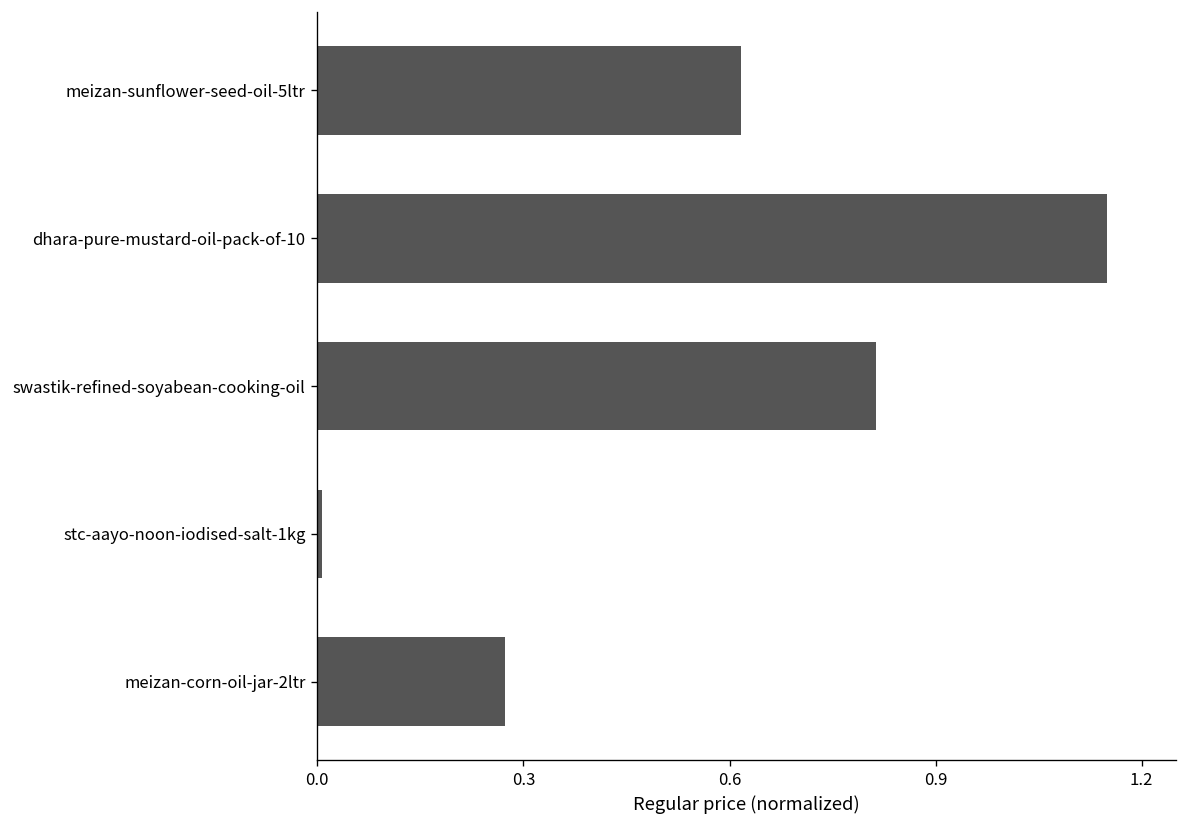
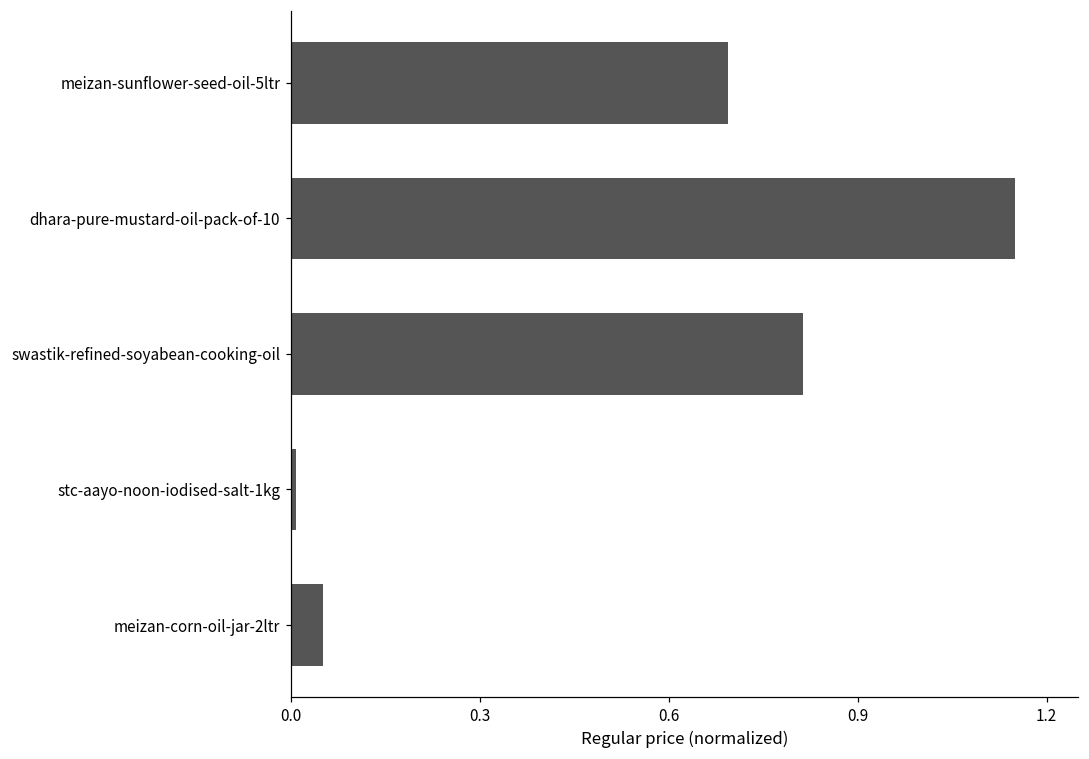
  {
-   "meizan-sunflower-seed-oil-5ltr": 0.62,
+   "meizan-sunflower-seed-oil-5ltr": 0.69,
    "dhara-pure-mustard-oil-pack-of-10": 1.15,
    "swastik-refined-soyabean-cooking-oil": 0.81,
    "stc-aayo-noon-iodised-salt-1kg": 0.01,
-   "meizan-corn-oil-jar-2ltr": 0.27
+   "meizan-corn-oil-jar-2ltr": 0.05
  }
